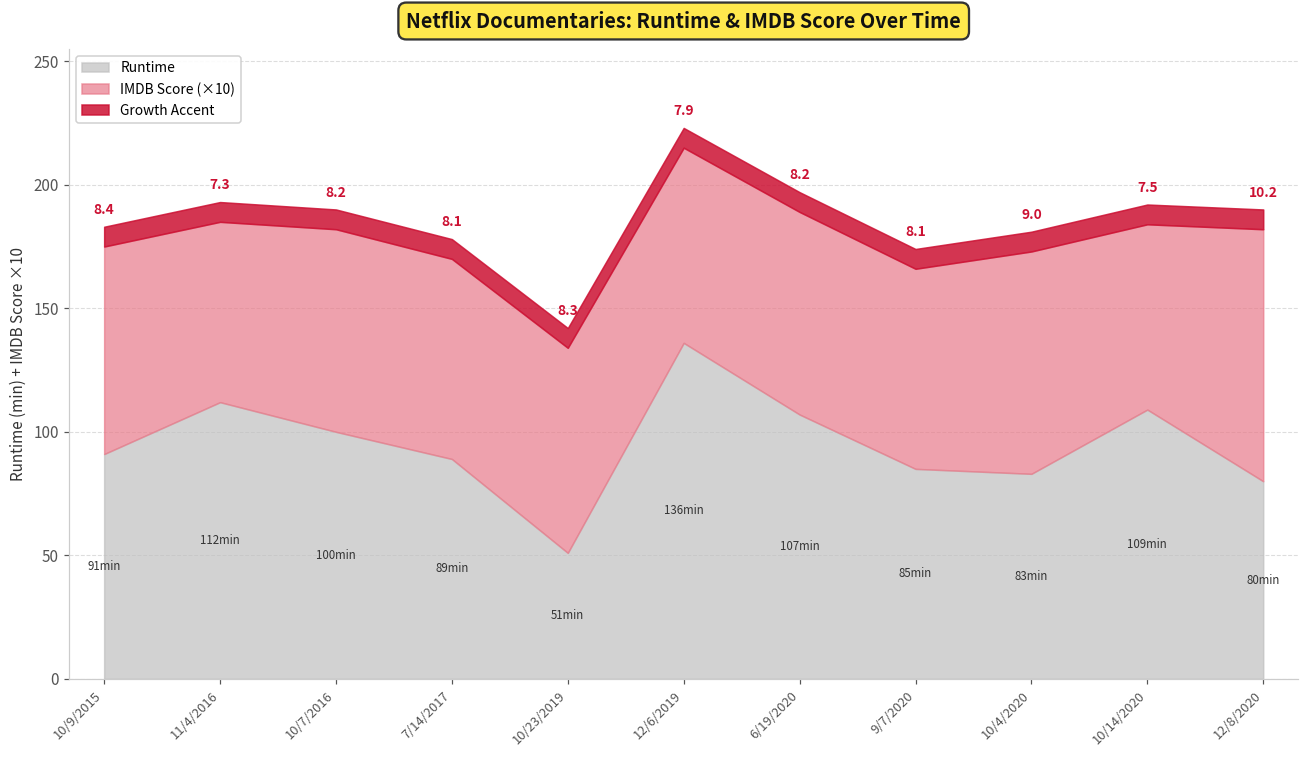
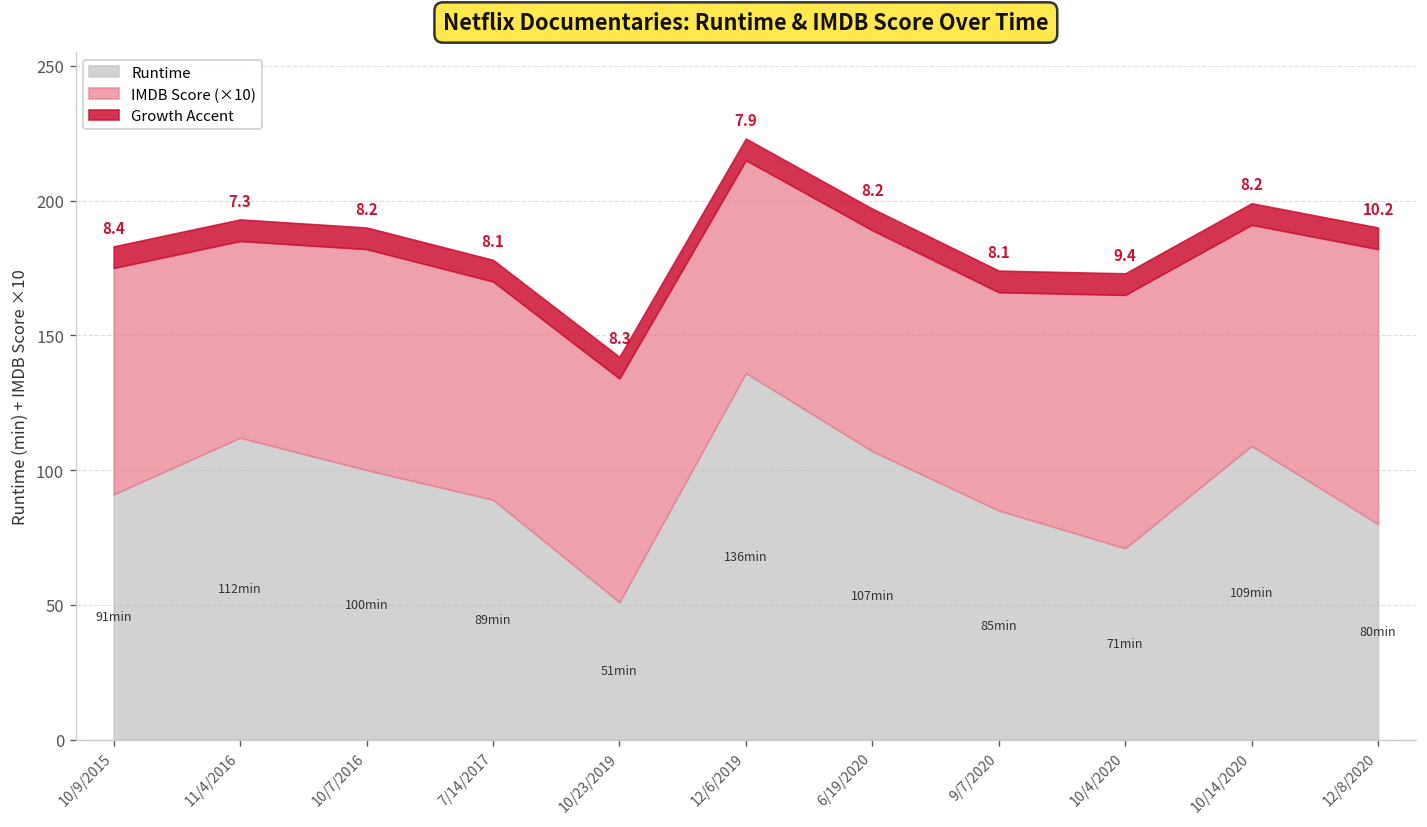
  {
    "Runtime": {
-     "10/4/2020": 83
+     "10/4/2020": 71
    },
    "IMDB Score (×10)": {
-     "10/4/2020": 9.0,
-     "10/14/2020": 7.5
+     "10/4/2020": 9.4,
+     "10/14/2020": 8.2
    }
  }
